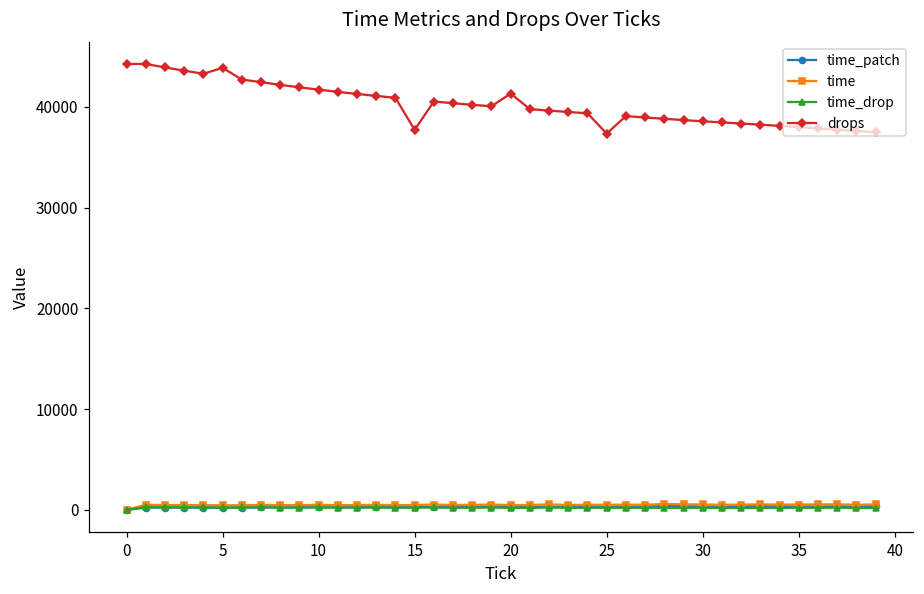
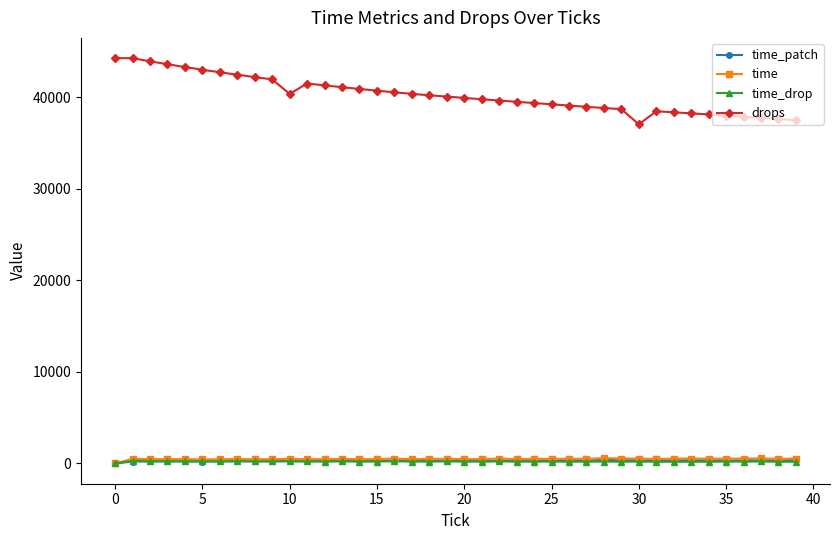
  {
    "drops": {
      "0": 44000,
-     "5": 44000,
-     "10": 42000,
-     "15": 38000,
-     "20": 41000,
-     "25": 37000,
-     "30": 39000
+     "5": 43000,
+     "10": 40000,
+     "15": 41000,
+     "20": 40000,
+     "25": 39000,
+     "30": 37000
    }
  }
